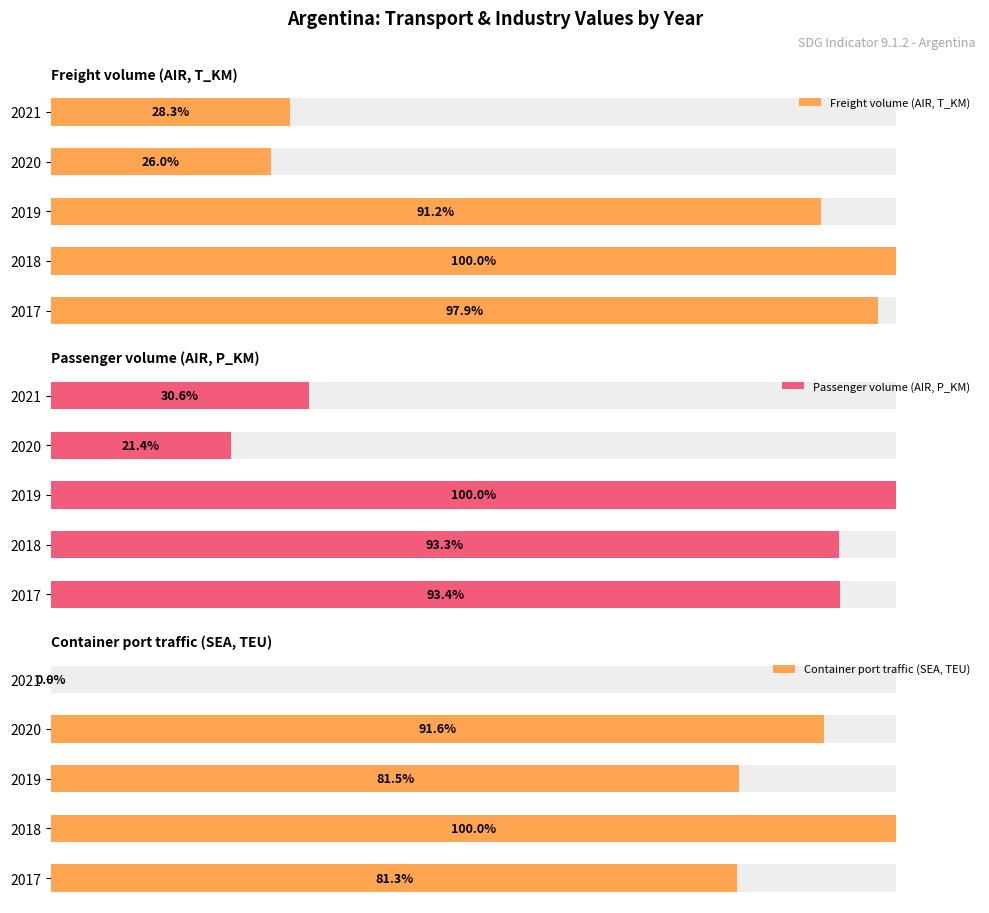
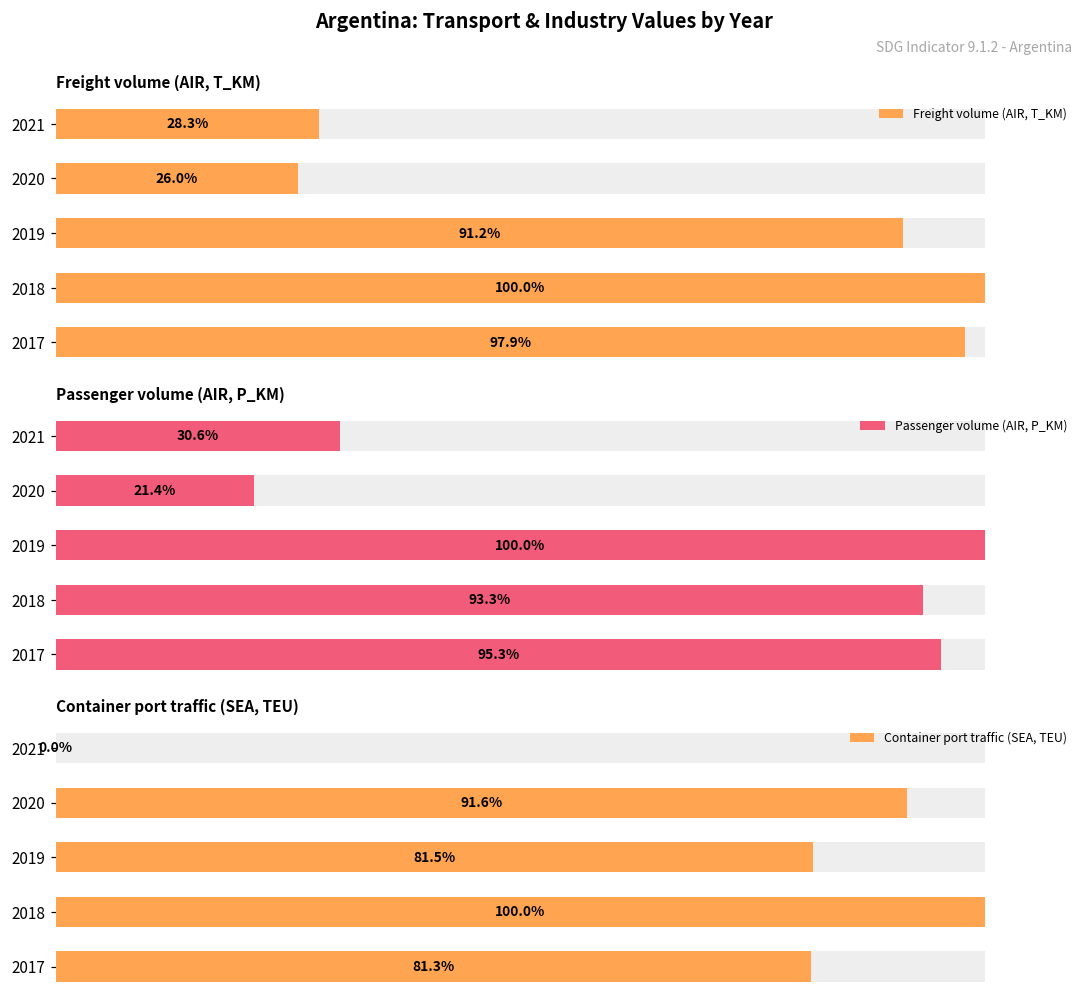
  {
    "Freight volume (AIR, T_KM)": {
      "Freight volume (AIR, T_KM)": {
        "2018": "100.0%"
      }
    },
    "Passenger volume (AIR, P_KM)": {
      "Passenger volume (AIR, P_KM)": {
        "2019": "100.0%",
-       "2017": "93.4%"
+       "2017": "95.3%"
      }
    },
    "Container port traffic (SEA, TEU)": {
      "Container port traffic (SEA, TEU)": {
        "2021": "0.0%",
        "2018": "100.0%"
      }
    }
  }
